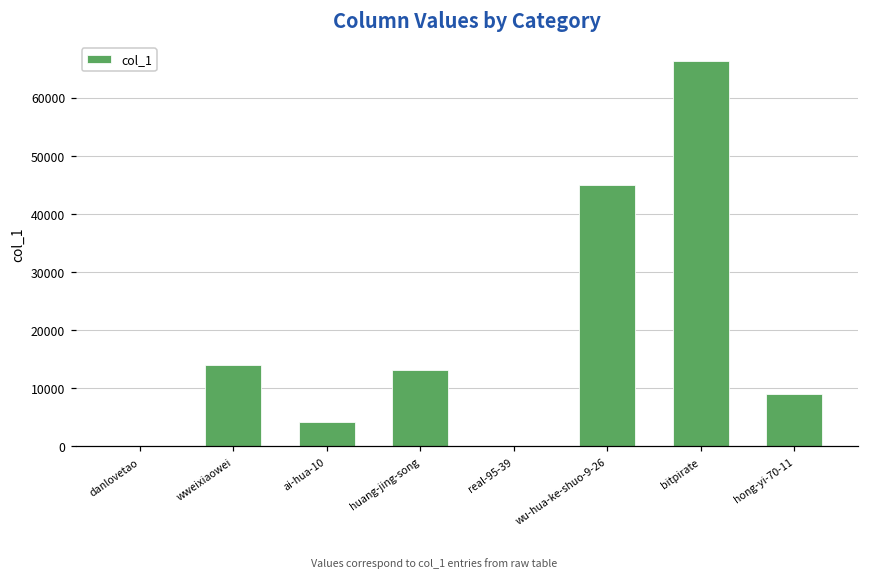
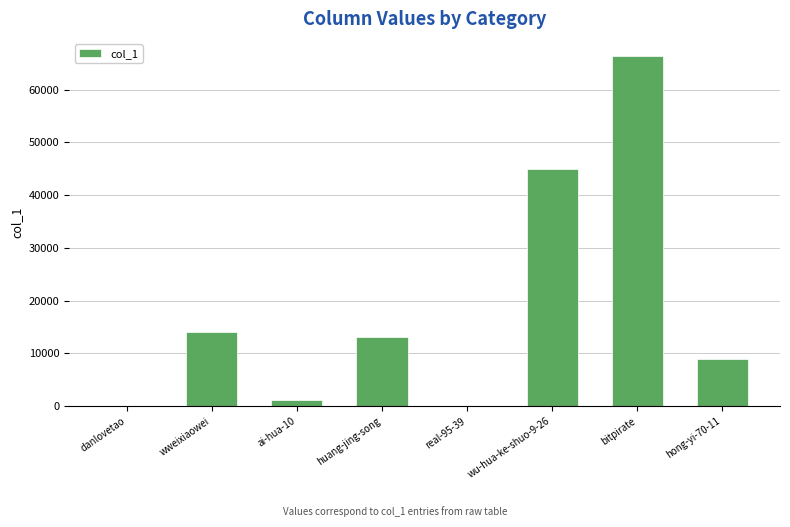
  {
    "wweixiaowei": 14000,
-   "ai-hua-10": 4000,
+   "ai-hua-10": 1000,
    "huang-jing-song": 13000,
    "wu-hua-ke-shuo-9-26": 45000,
    "bitpirate": 66000,
    "hong-yi-70-11": 9000
  }
